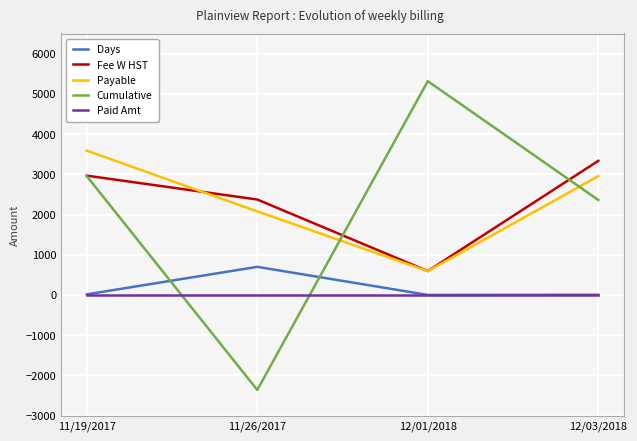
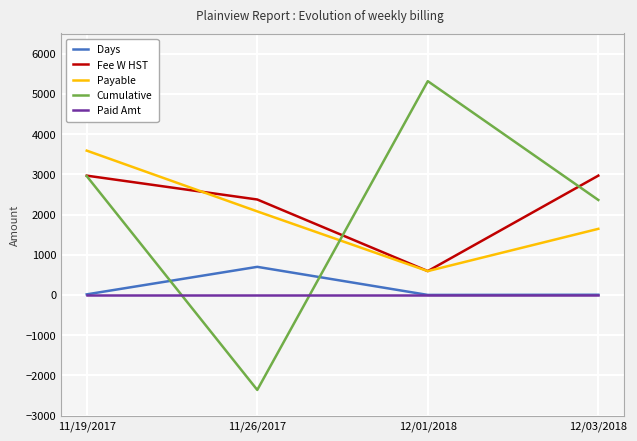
  {
    "Days": {
      "11/26/2017": 700
    },
    "Fee W HST": {
      "11/26/2017": 2400,
-     "12/03/2018": 3300
+     "12/03/2018": 3000
    },
    "Payable": {
      "11/19/2017": 3600,
      "11/26/2017": 2100,
-     "12/03/2018": 3000
+     "12/03/2018": 1600
    },
    "Cumulative": {
      "11/26/2017": -2400,
      "12/01/2018": 5300,
      "12/03/2018": 2400
    },
    "Paid Amt": {
      "11/26/2017": 0
    }
  }
